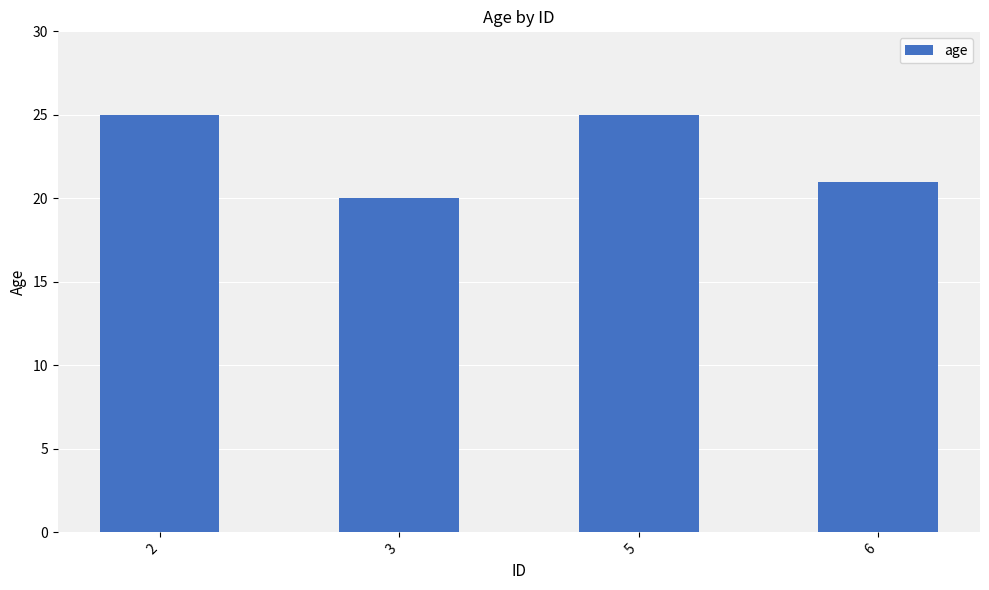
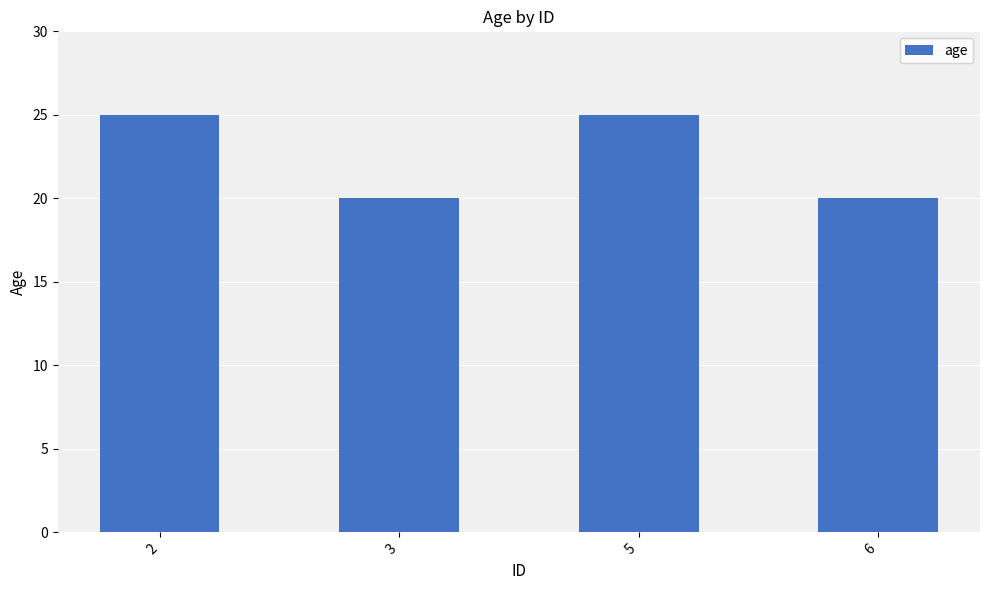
  {
    "2": 25,
    "3": 20,
    "5": 25,
-   "6": 21
+   "6": 20
  }
